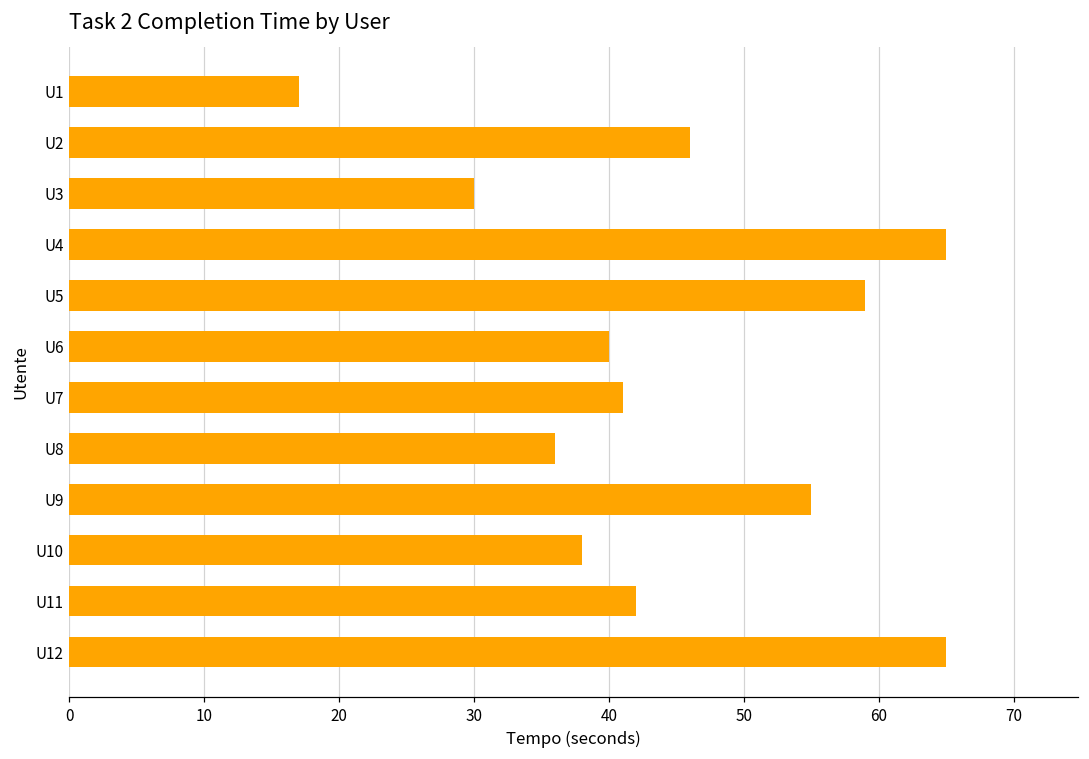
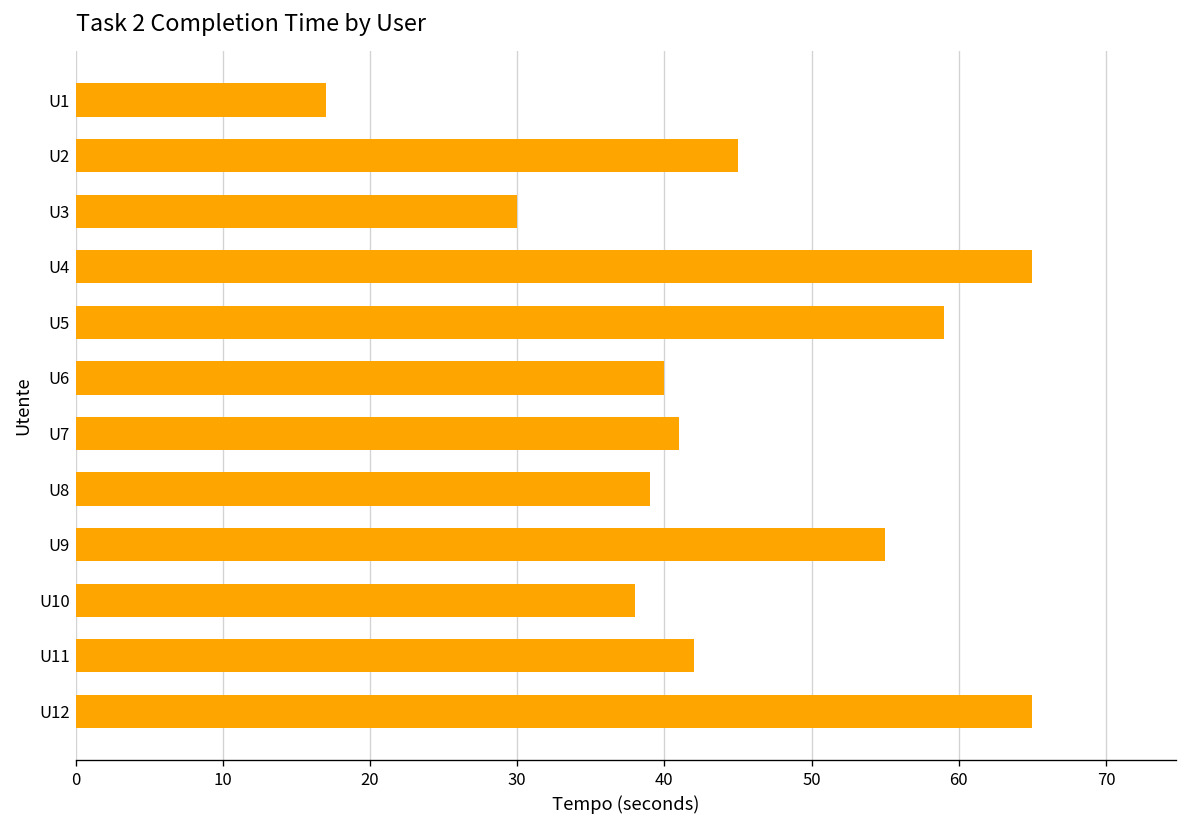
  {
    "U1": 17,
-   "U2": 46,
+   "U2": 45,
    "U3": 30,
    "U4": 65,
    "U5": 59,
    "U6": 40,
    "U7": 41,
-   "U8": 36,
+   "U8": 39,
    "U9": 55,
    "U10": 38,
    "U11": 42,
    "U12": 65
  }
